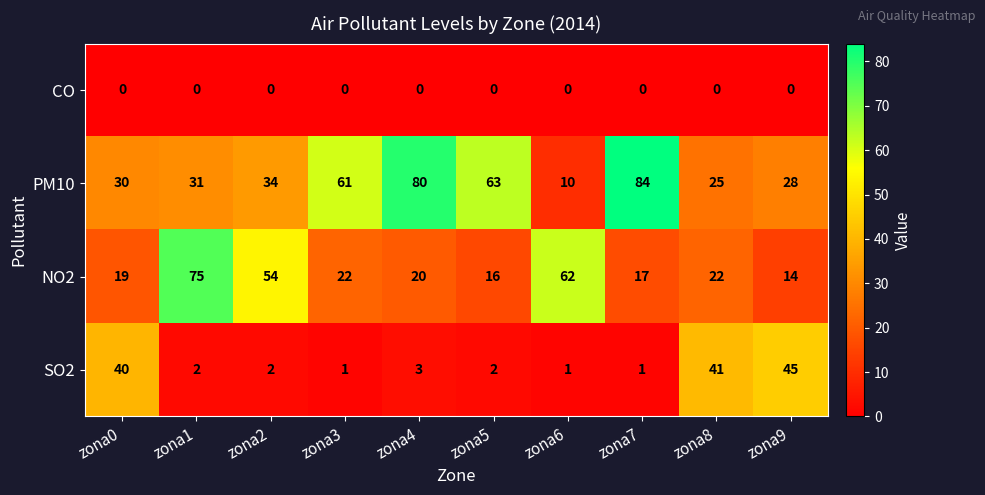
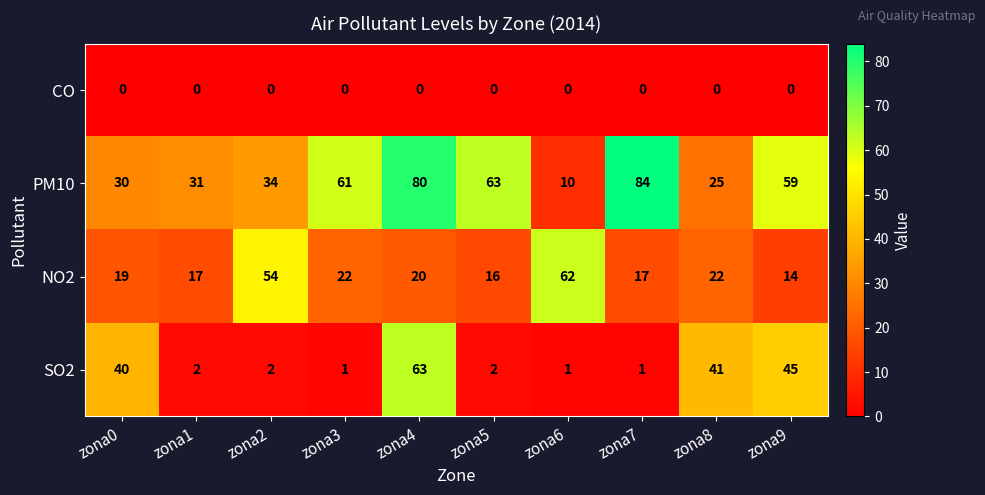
  {
    "CO": {
      "zona0": 0,
      "zona1": 0,
      "zona2": 0,
      "zona3": 0,
      "zona4": 0,
      "zona5": 0,
      "zona6": 0,
      "zona7": 0,
      "zona8": 0,
      "zona9": 0
    },
    "PM10": {
      "zona0": 30,
      "zona1": 31,
      "zona2": 34,
      "zona3": 61,
      "zona4": 80,
      "zona5": 63,
      "zona6": 10,
      "zona7": 84,
      "zona8": 25,
-     "zona9": 28
+     "zona9": 59
    },
    "NO2": {
      "zona0": 19,
-     "zona1": 75,
+     "zona1": 17,
      "zona2": 54,
      "zona3": 22,
      "zona4": 20,
      "zona5": 16,
      "zona6": 62,
      "zona7": 17,
      "zona8": 22,
      "zona9": 14
    },
    "SO2": {
      "zona0": 40,
      "zona1": 2,
      "zona2": 2,
      "zona3": 1,
-     "zona4": 3,
+     "zona4": 63,
      "zona5": 2,
      "zona6": 1,
      "zona7": 1,
      "zona8": 41,
      "zona9": 45
    }
  }
